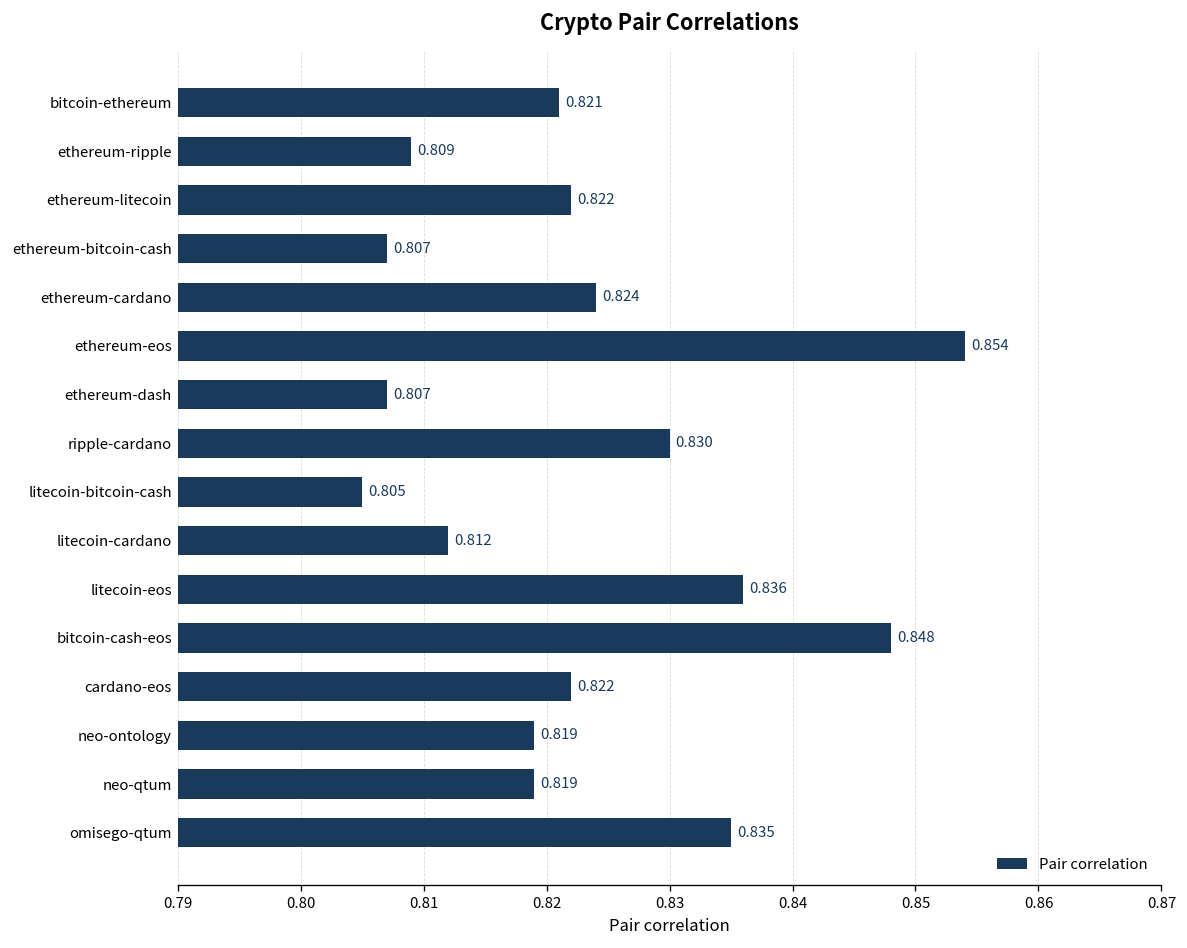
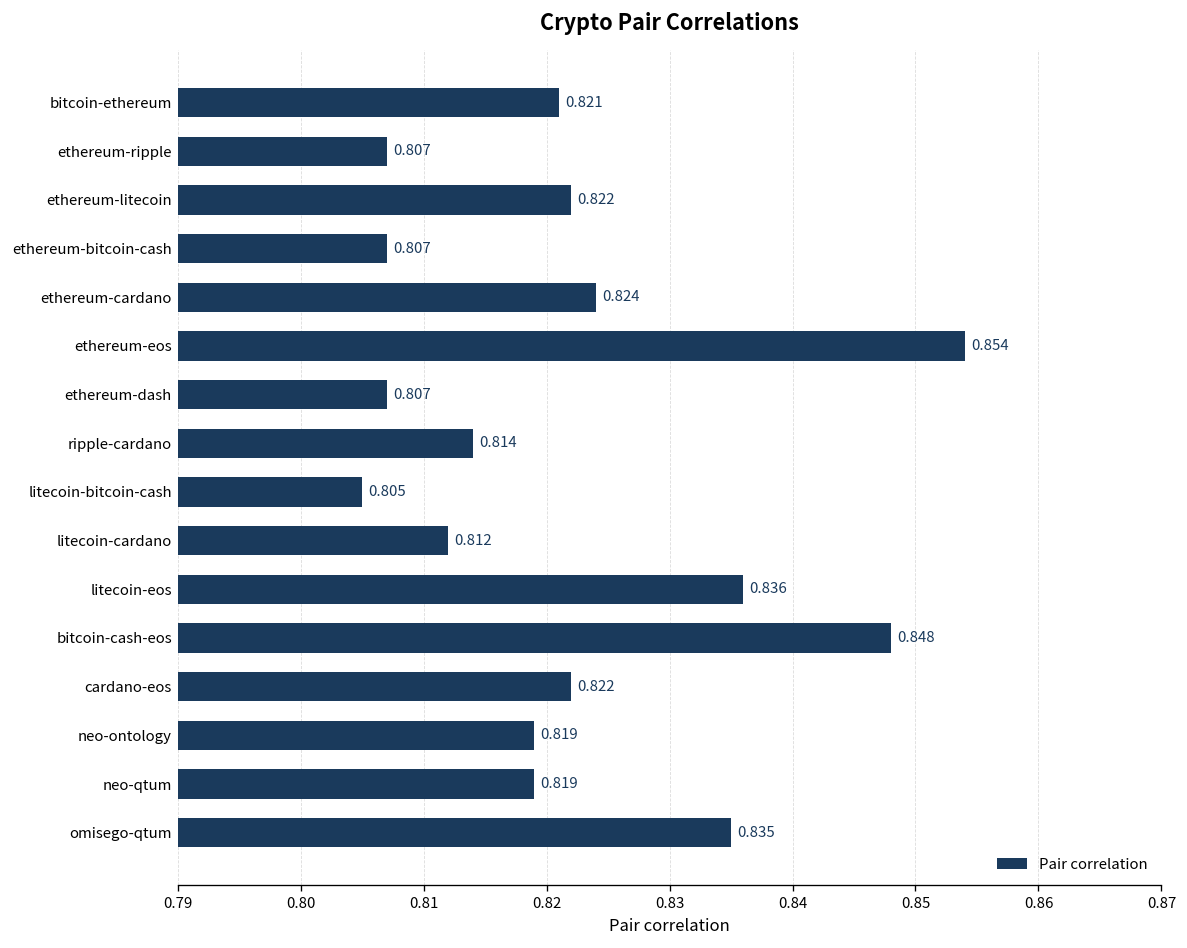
  {
    "bitcoin-ethereum": 0.821,
-   "ethereum-ripple": 0.809,
+   "ethereum-ripple": 0.807,
    "ethereum-litecoin": 0.822,
    "ethereum-bitcoin-cash": 0.807,
    "ethereum-cardano": 0.824,
    "ethereum-eos": 0.854,
    "ethereum-dash": 0.807,
-   "ripple-cardano": 0.830,
+   "ripple-cardano": 0.814,
    "litecoin-bitcoin-cash": 0.805,
    "litecoin-cardano": 0.812,
    "litecoin-eos": 0.836,
    "bitcoin-cash-eos": 0.848,
    "cardano-eos": 0.822,
    "neo-ontology": 0.819,
    "neo-qtum": 0.819,
    "omisego-qtum": 0.835
  }
